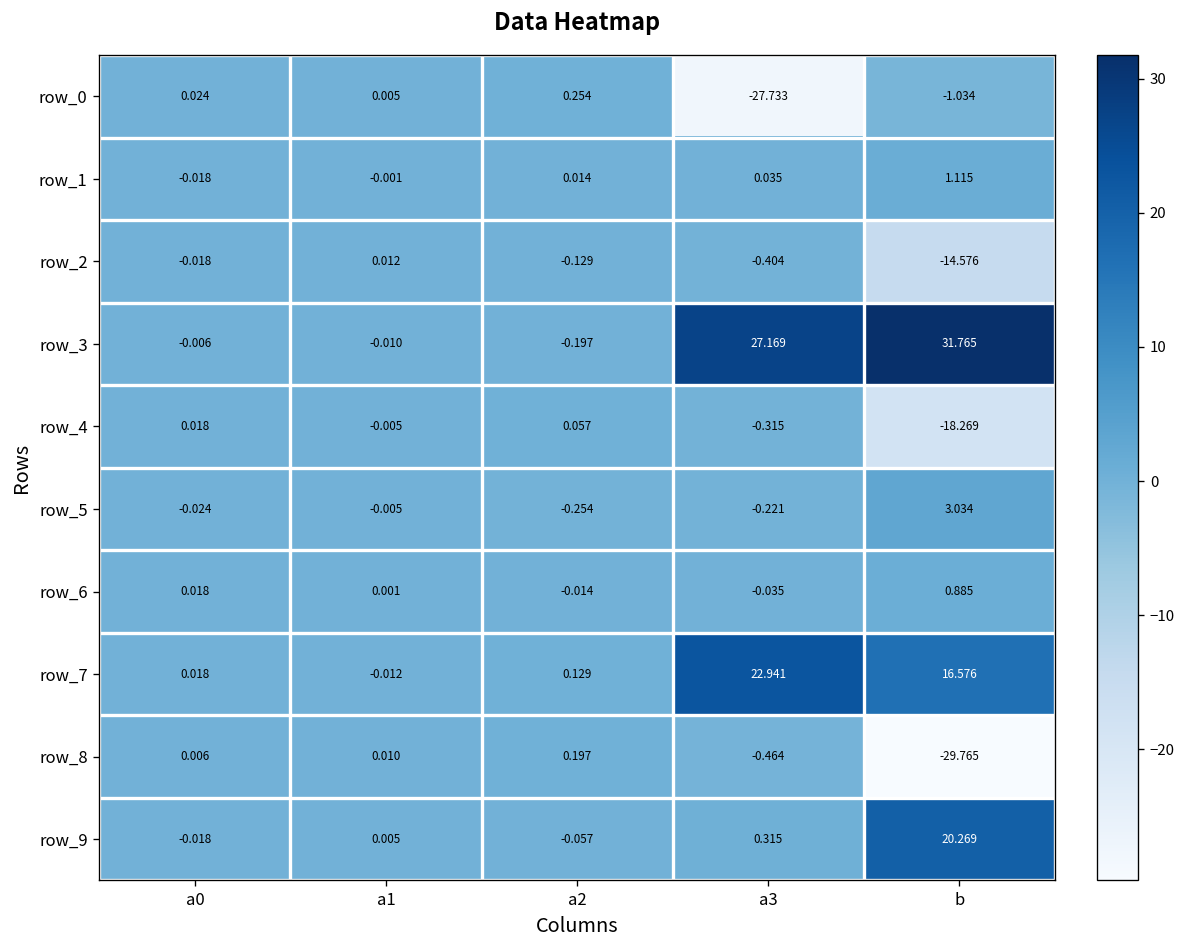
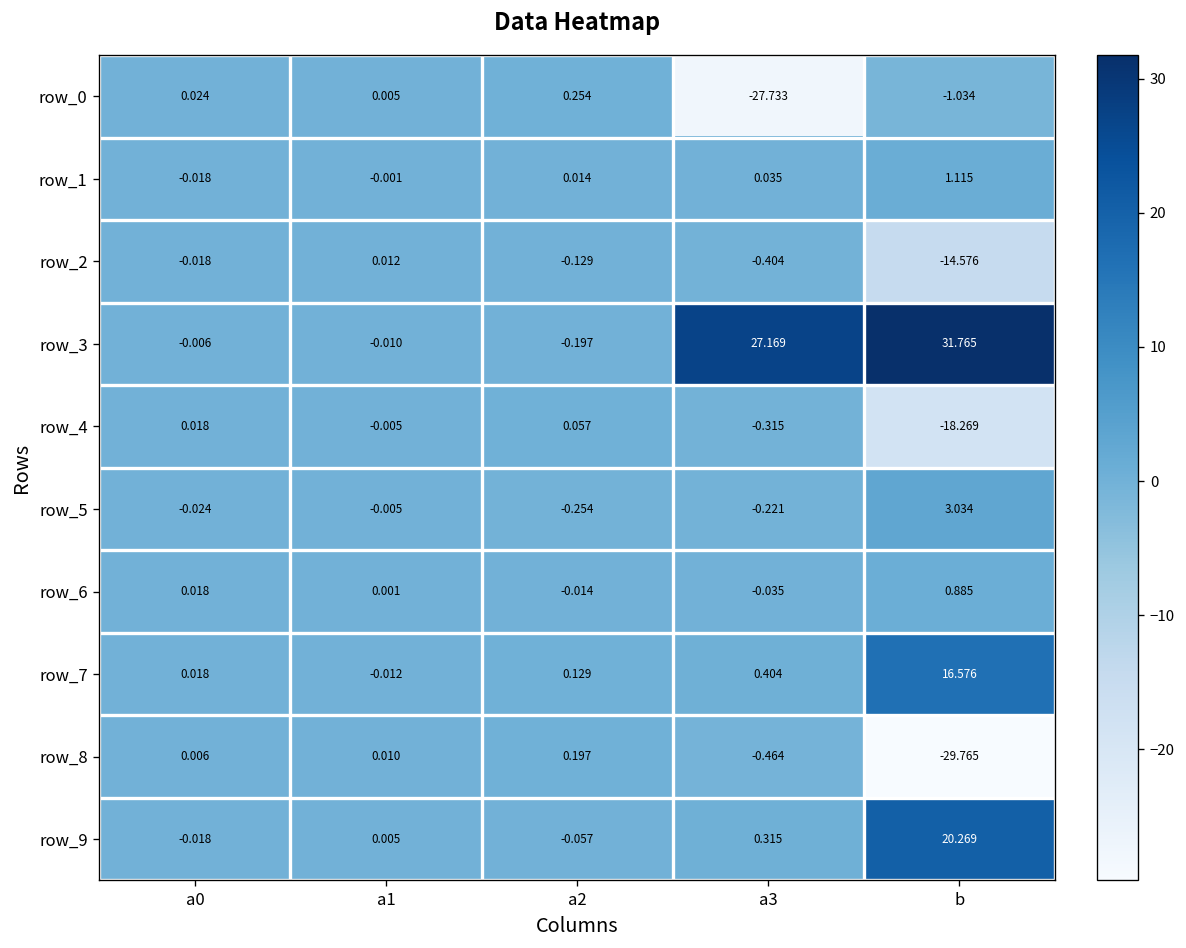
  {
    "row_0": {
      "a0": 0.024,
      "a1": 0.005,
      "a2": 0.254,
      "a3": -27.733,
      "b": -1.034
    },
    "row_1": {
      "a0": -0.018,
      "a1": -0.001,
      "a2": 0.014,
      "a3": 0.035,
      "b": 1.115
    },
    "row_2": {
      "a0": -0.018,
      "a1": 0.012,
      "a2": -0.129,
      "a3": -0.404,
      "b": -14.576
    },
    "row_3": {
      "a0": -0.006,
      "a1": -0.010,
      "a2": -0.197,
      "a3": 27.169,
      "b": 31.765
    },
    "row_4": {
      "a0": 0.018,
      "a1": -0.005,
      "a2": 0.057,
      "a3": -0.315,
      "b": -18.269
    },
    "row_5": {
      "a0": -0.024,
      "a1": -0.005,
      "a2": -0.254,
      "a3": -0.221,
      "b": 3.034
    },
    "row_6": {
      "a0": 0.018,
      "a1": 0.001,
      "a2": -0.014,
      "a3": -0.035,
      "b": 0.885
    },
    "row_7": {
      "a0": 0.018,
      "a1": -0.012,
      "a2": 0.129,
-     "a3": 22.941,
+     "a3": 0.404,
      "b": 16.576
    },
    "row_8": {
      "a0": 0.006,
      "a1": 0.010,
      "a2": 0.197,
      "a3": -0.464,
      "b": -29.765
    },
    "row_9": {
      "a0": -0.018,
      "a1": 0.005,
      "a2": -0.057,
      "a3": 0.315,
      "b": 20.269
    }
  }
